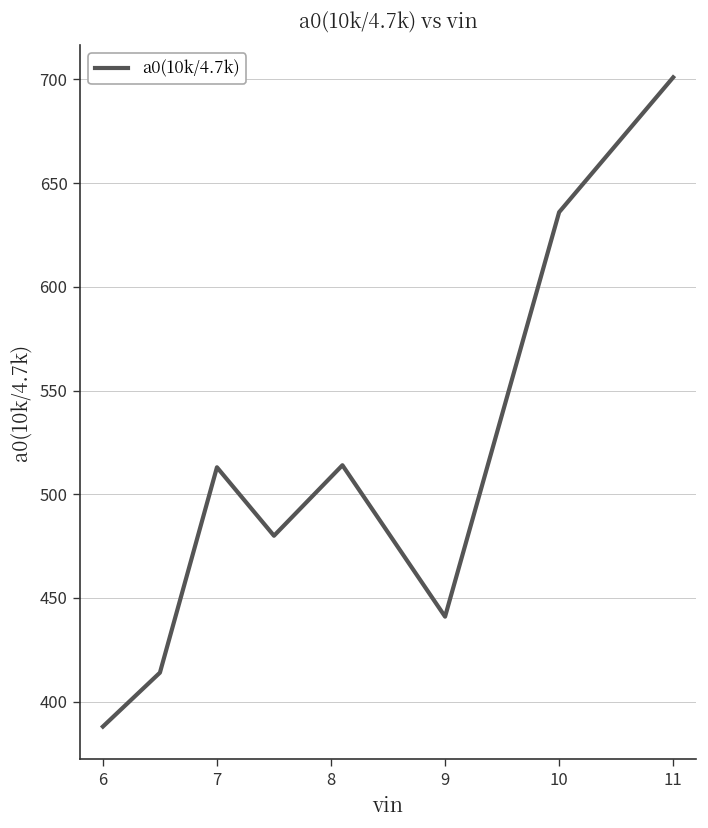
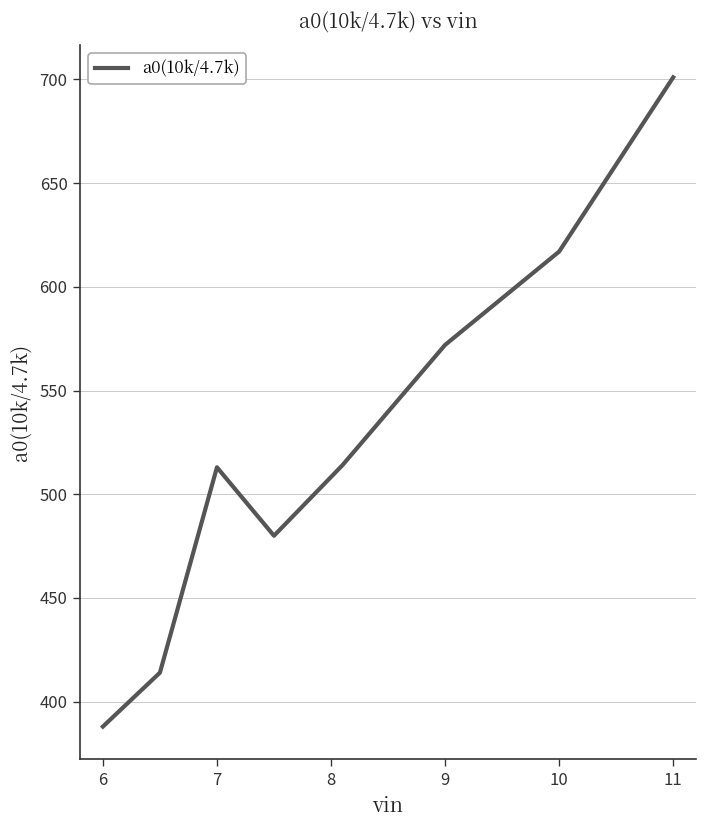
  {
    "6": 388,
    "7": 513,
-   "9": 441,
-   "10": 636,
+   "9": 572,
+   "10": 617,
    "11": 701
  }
